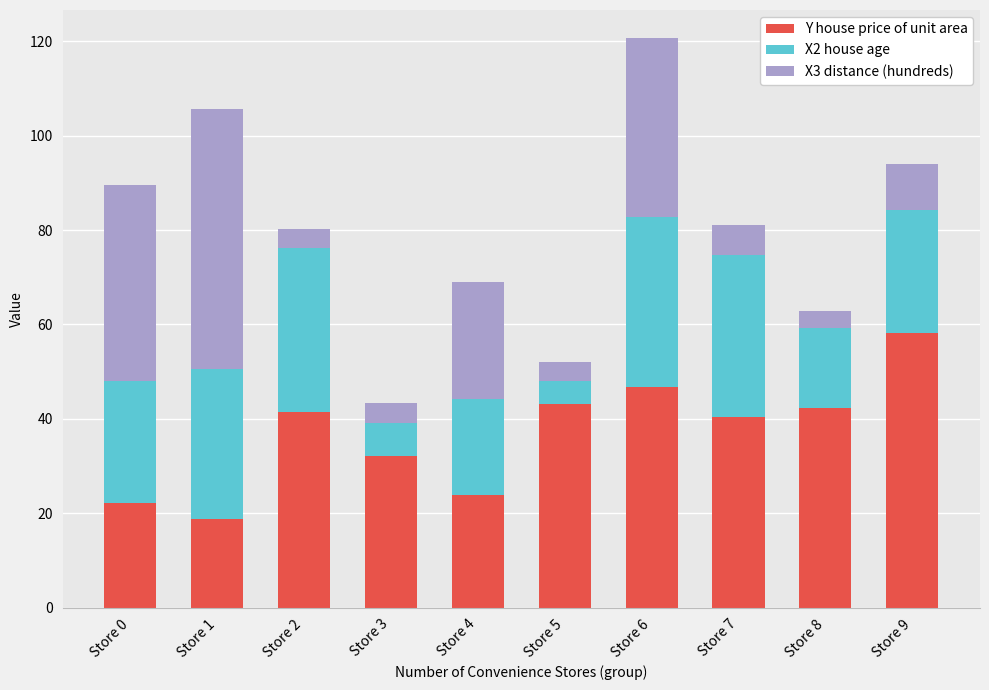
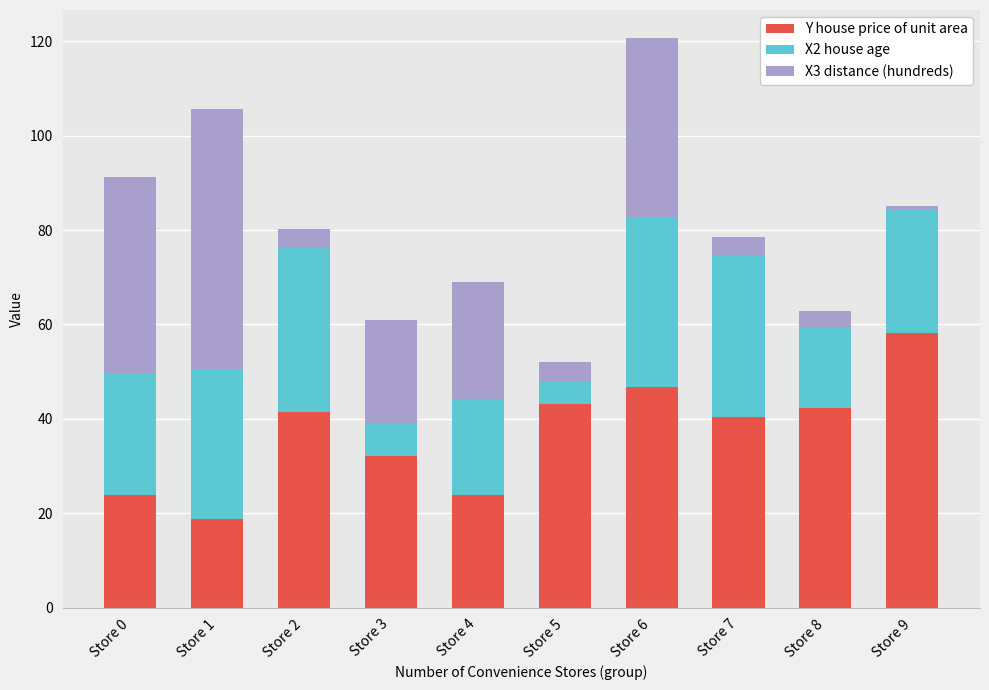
  {
    "Y house price of unit area": {
-     "Store 0": 22,
+     "Store 0": 24,
      "Store 1": 19,
      "Store 2": 41,
      "Store 3": 32,
      "Store 4": 24,
      "Store 5": 43,
      "Store 6": 47,
      "Store 7": 40,
      "Store 8": 42,
      "Store 9": 58
    },
    "X2 house age": {
      "Store 0": 26,
      "Store 1": 32,
      "Store 2": 35,
      "Store 3": 7,
      "Store 4": 20,
      "Store 5": 5,
      "Store 6": 36,
      "Store 7": 35,
      "Store 8": 17,
      "Store 9": 26
    },
    "X3 distance (hundreds)": {
      "Store 0": 42,
      "Store 1": 55,
      "Store 2": 4,
-     "Store 3": 4,
+     "Store 3": 22,
      "Store 4": 25,
      "Store 5": 4,
      "Store 6": 38,
-     "Store 7": 6,
+     "Store 7": 4,
      "Store 8": 4,
-     "Store 9": 10
+     "Store 9": 1
    }
  }
